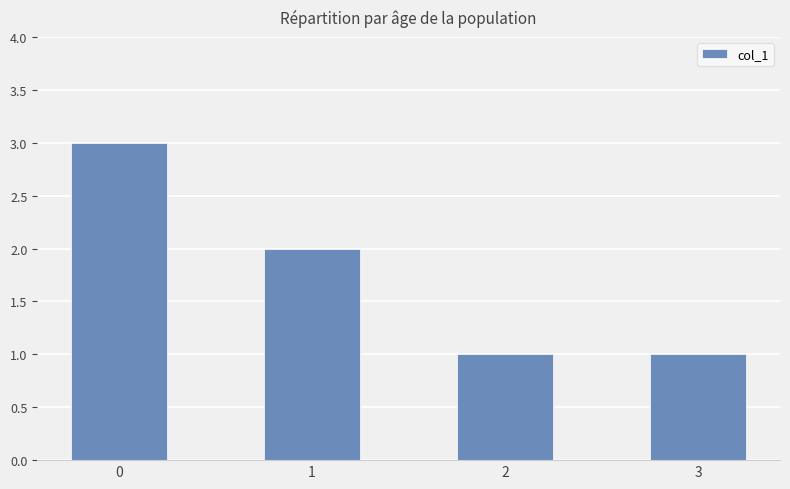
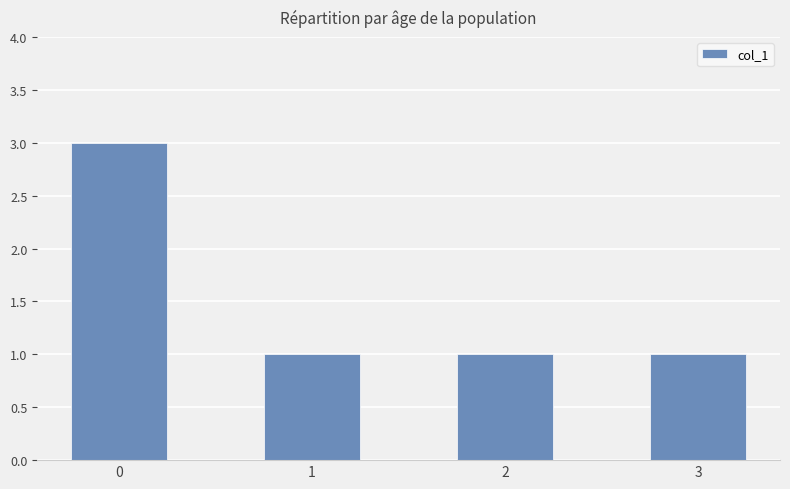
  {
    "0": 3,
-   "1": 2,
+   "1": 1,
    "2": 1,
    "3": 1
  }
